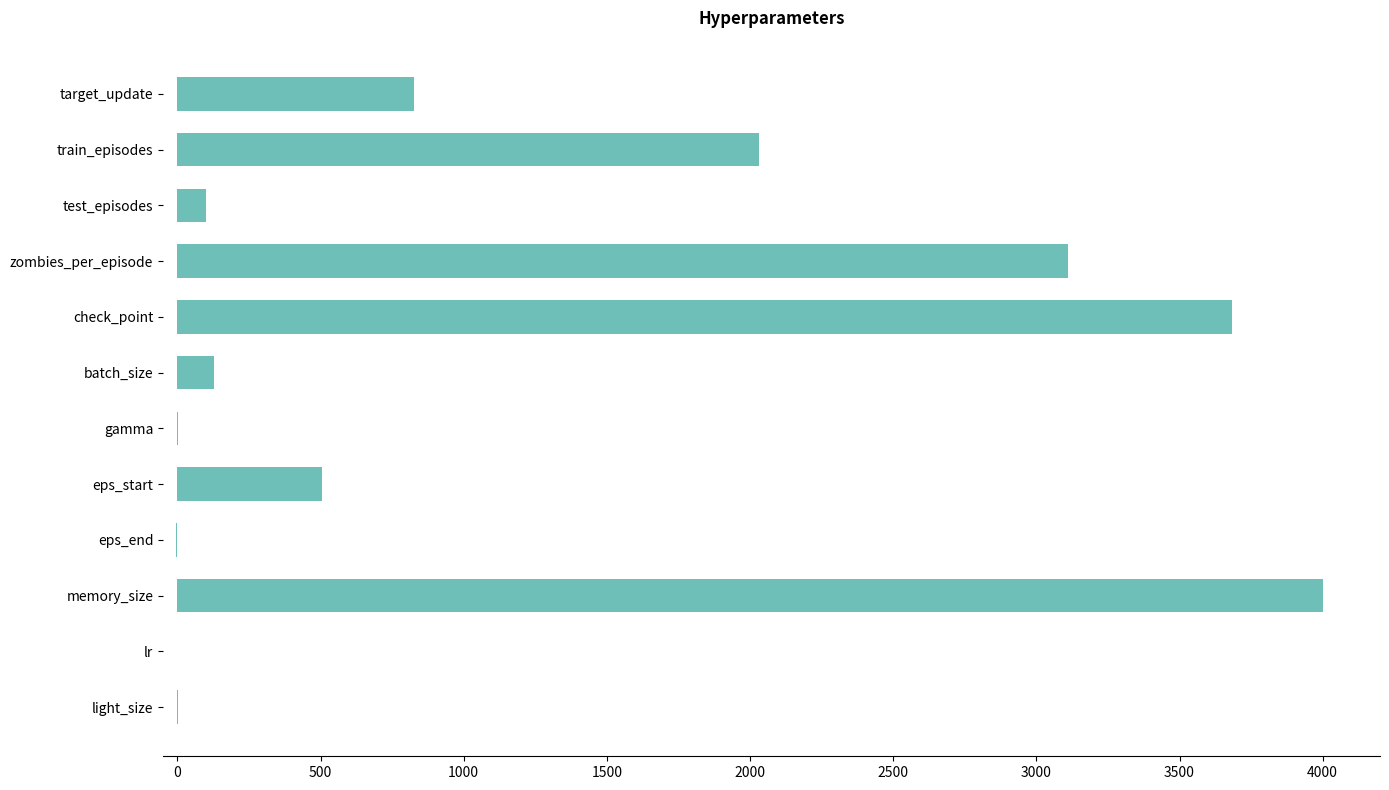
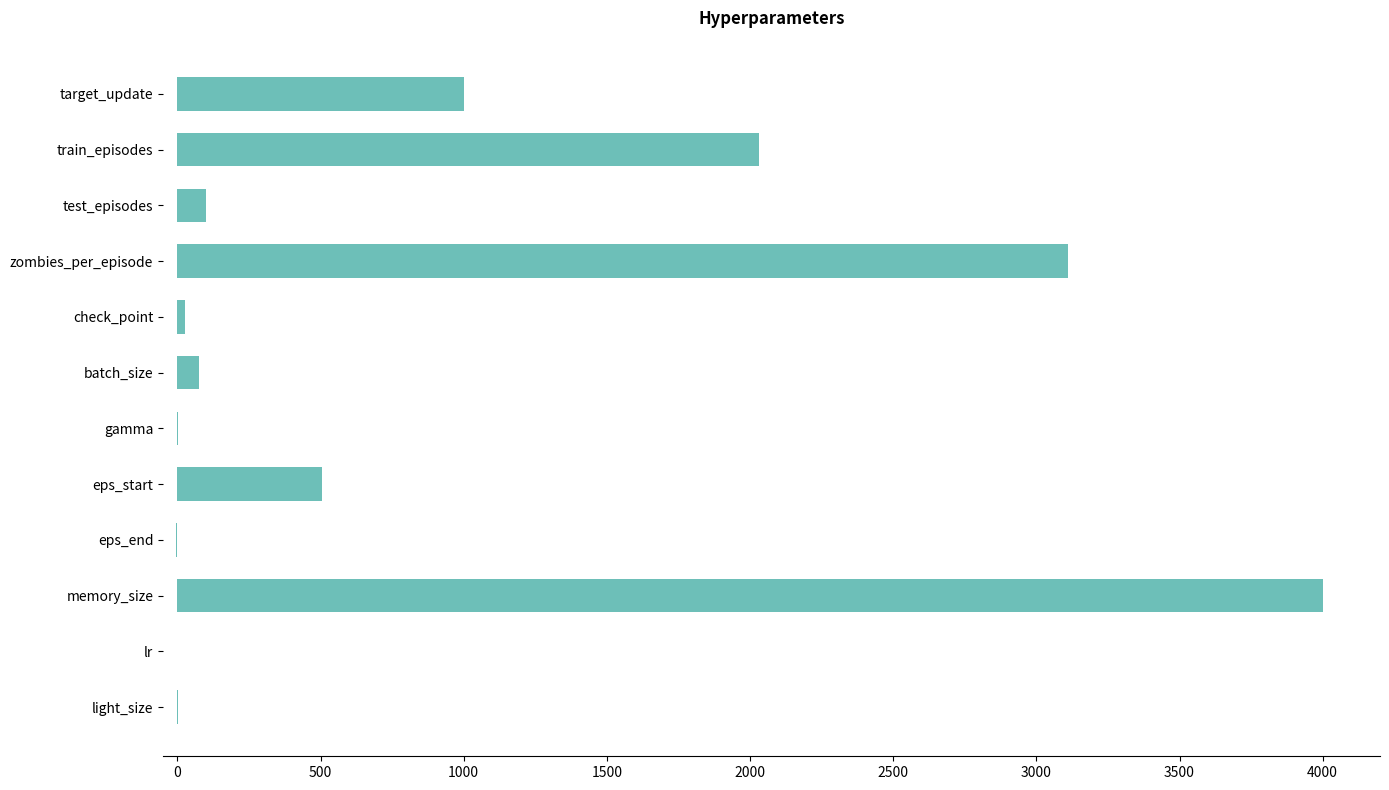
  {
-   "target_update": 830,
+   "target_update": 1000,
    "train_episodes": 2030,
    "test_episodes": 100,
    "zombies_per_episode": 3110,
-   "check_point": 3680,
-   "batch_size": 130,
+   "check_point": 30,
+   "batch_size": 80,
    "eps_start": 500,
    "memory_size": 4000
  }
